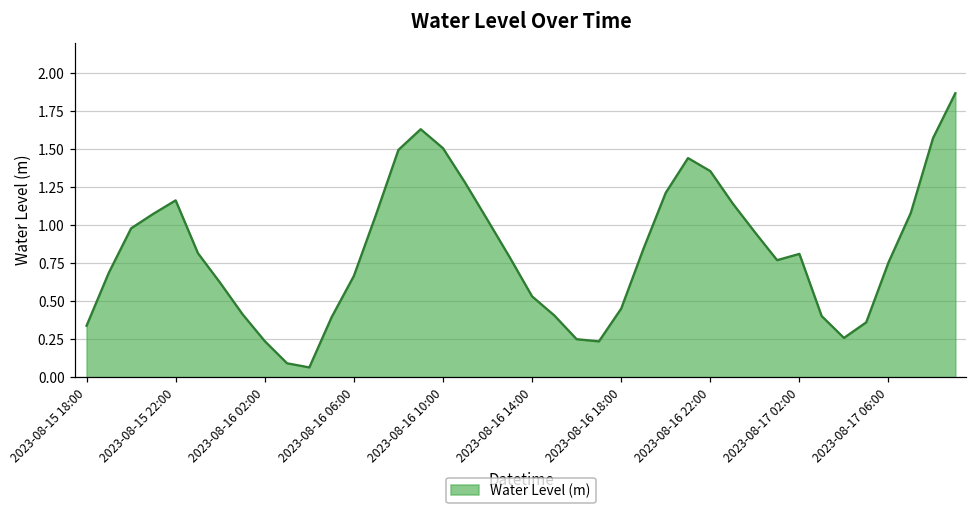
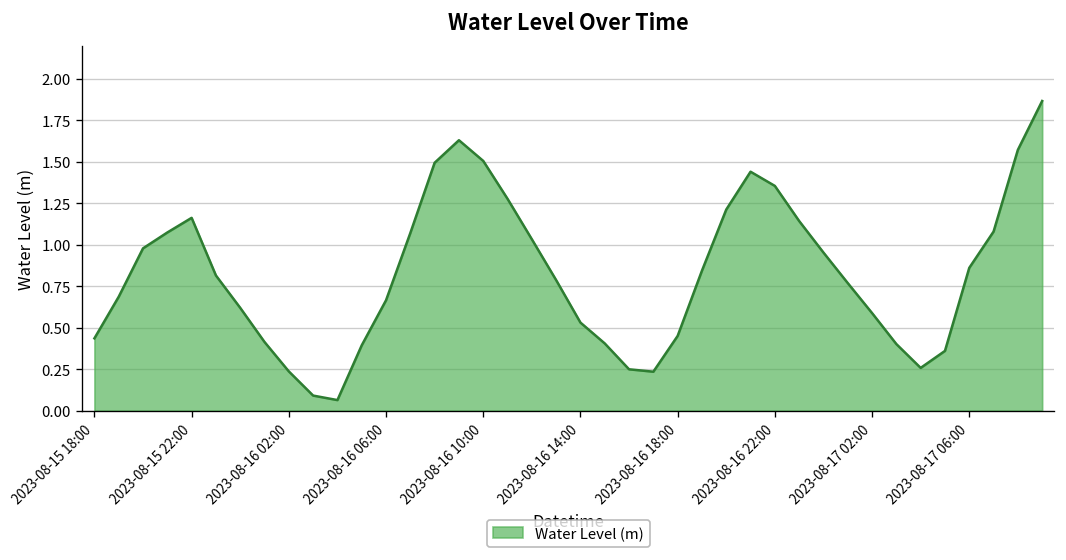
  {
-   "2023-08-15 18:00": 0.34,
+   "2023-08-15 18:00": 0.44,
    "2023-08-15 22:00": 1.16,
    "2023-08-16 02:00": 0.24,
    "2023-08-16 06:00": 0.67,
    "2023-08-16 10:00": 1.51,
    "2023-08-16 14:00": 0.53,
    "2023-08-16 18:00": 0.45,
    "2023-08-16 22:00": 1.36,
-   "2023-08-17 02:00": 0.81,
-   "2023-08-17 06:00": 0.75
+   "2023-08-17 02:00": 0.59,
+   "2023-08-17 06:00": 0.86
  }
